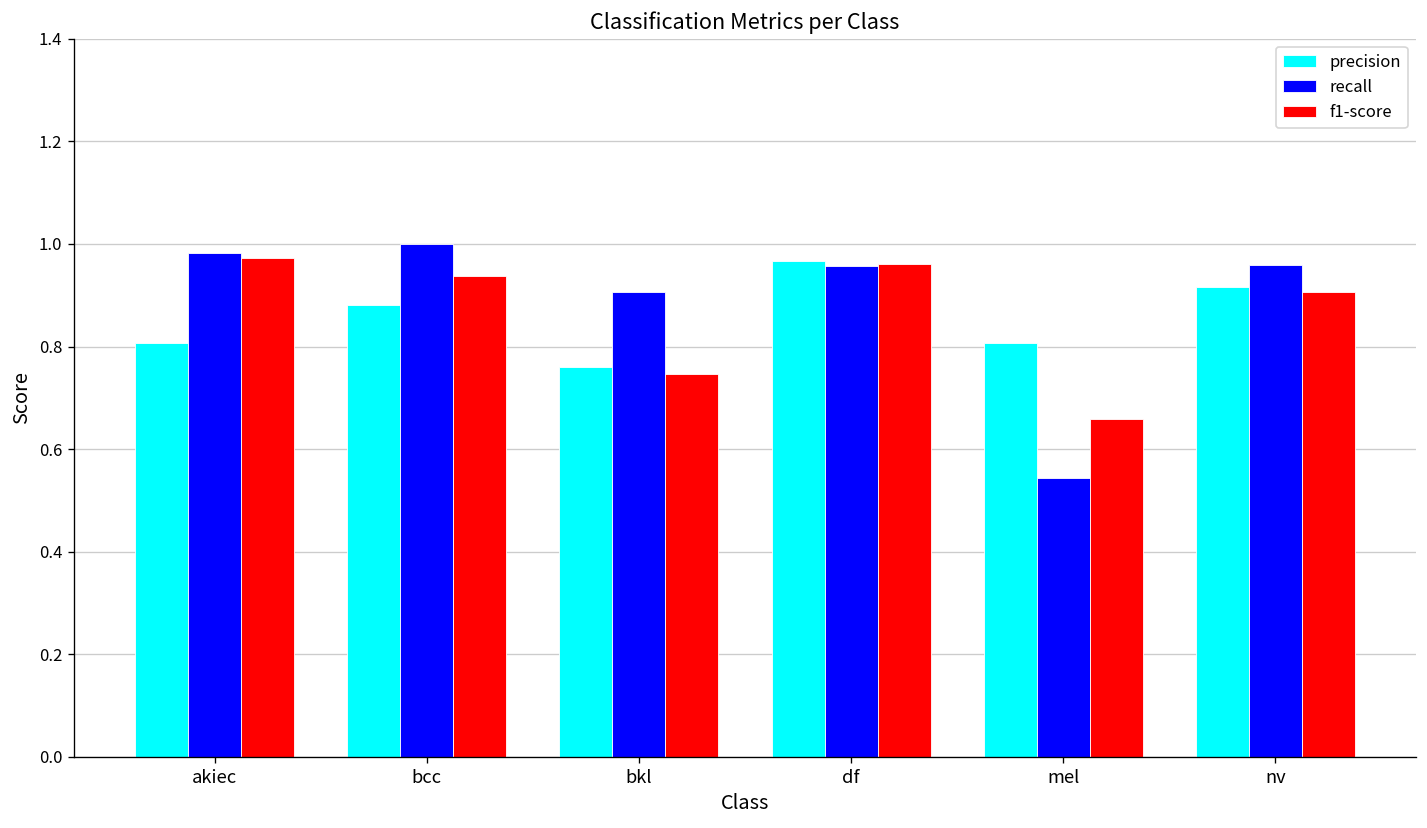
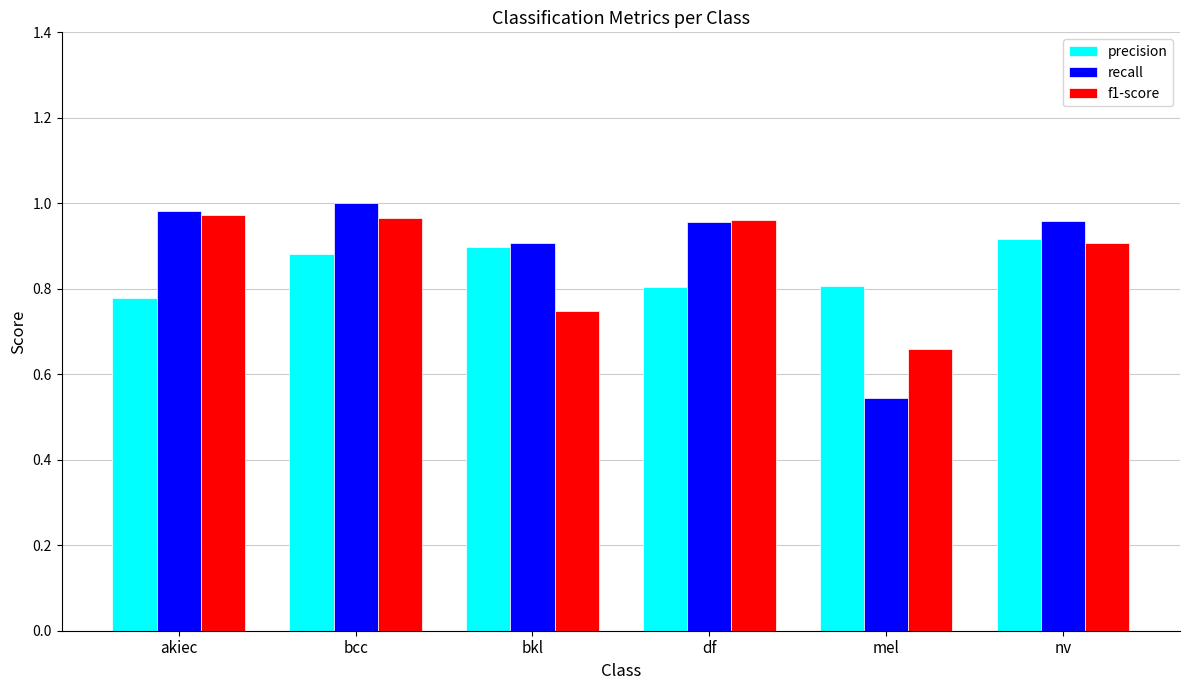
  {
    "precision": {
-     "akiec": 0.81,
+     "akiec": 0.78,
      "bcc": 0.88,
-     "bkl": 0.76,
-     "df": 0.97,
+     "bkl": 0.90,
+     "df": 0.81,
      "mel": 0.81,
      "nv": 0.92
    },
    "recall": {
      "akiec": 0.98,
      "bcc": 1.00,
      "bkl": 0.91,
      "df": 0.96,
      "mel": 0.54,
      "nv": 0.96
    },
    "f1-score": {
      "akiec": 0.97,
-     "bcc": 0.94,
+     "bcc": 0.97,
      "bkl": 0.75,
      "df": 0.96,
      "mel": 0.66,
      "nv": 0.91
    }
  }
